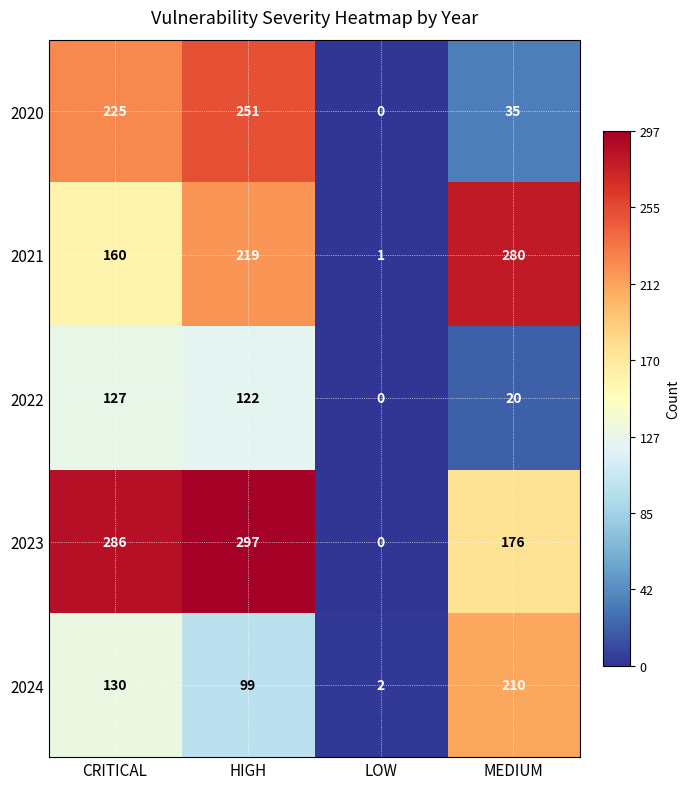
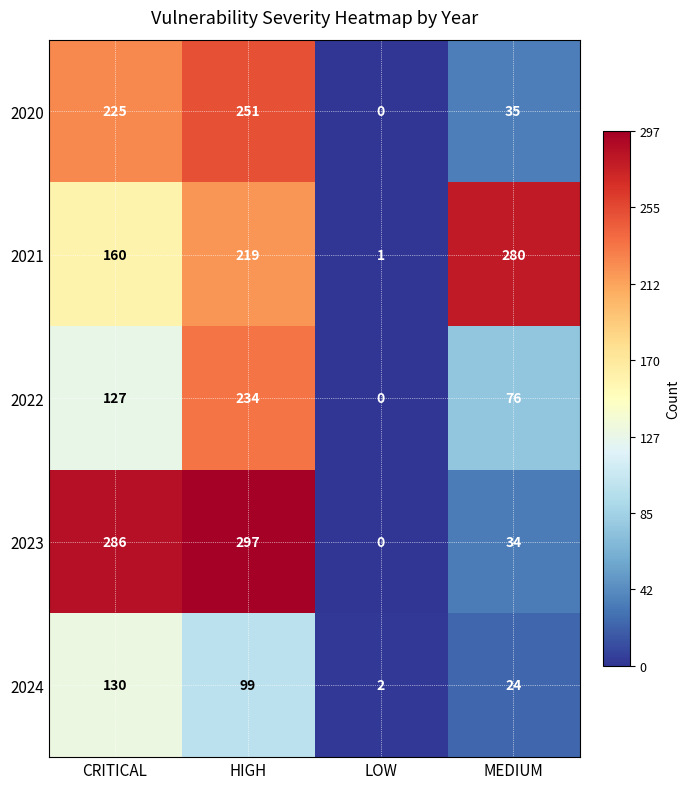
  {
    "2020": {
      "CRITICAL": 225,
      "HIGH": 251,
      "LOW": 0,
      "MEDIUM": 35
    },
    "2021": {
      "CRITICAL": 160,
      "HIGH": 219,
      "LOW": 1,
      "MEDIUM": 280
    },
    "2022": {
      "CRITICAL": 127,
-     "HIGH": 122,
+     "HIGH": 234,
      "LOW": 0,
-     "MEDIUM": 20
+     "MEDIUM": 76
    },
    "2023": {
      "CRITICAL": 286,
      "HIGH": 297,
      "LOW": 0,
-     "MEDIUM": 176
+     "MEDIUM": 34
    },
    "2024": {
      "CRITICAL": 130,
      "HIGH": 99,
      "LOW": 2,
-     "MEDIUM": 210
+     "MEDIUM": 24
    }
  }
